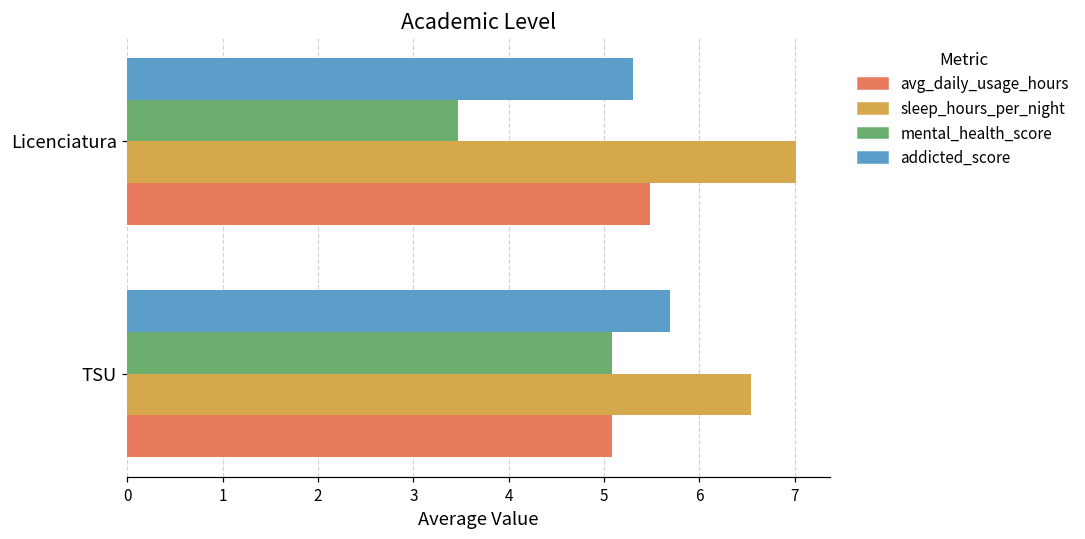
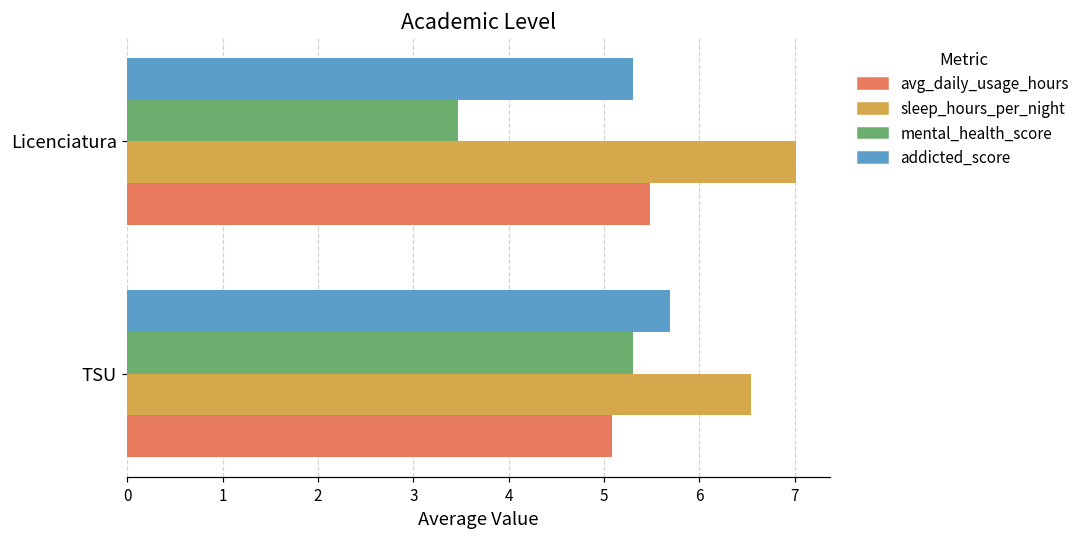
  {
    "mental_health_score": {
      "Licenciatura": 3.5,
-     "TSU": 5.1
+     "TSU": 5.3
    },
    "addicted_score": {
      "Licenciatura": 5.3,
      "TSU": 5.7
    }
  }
